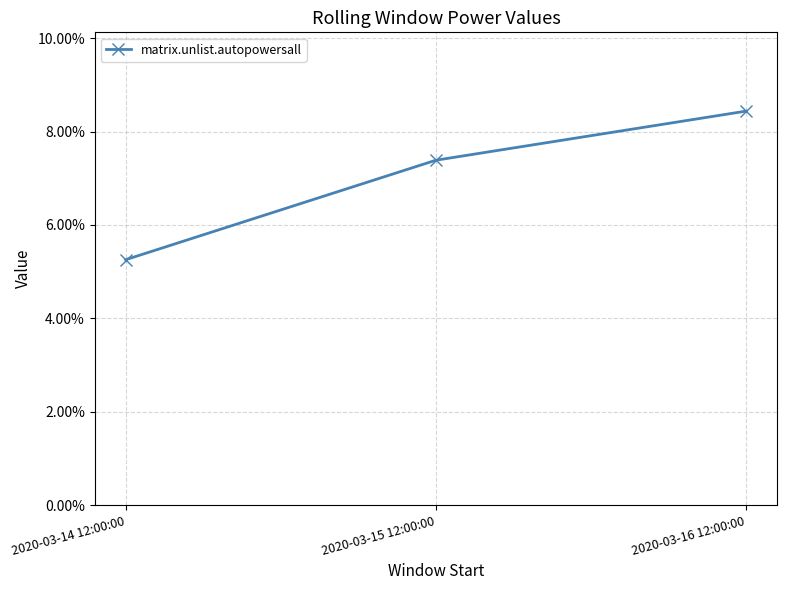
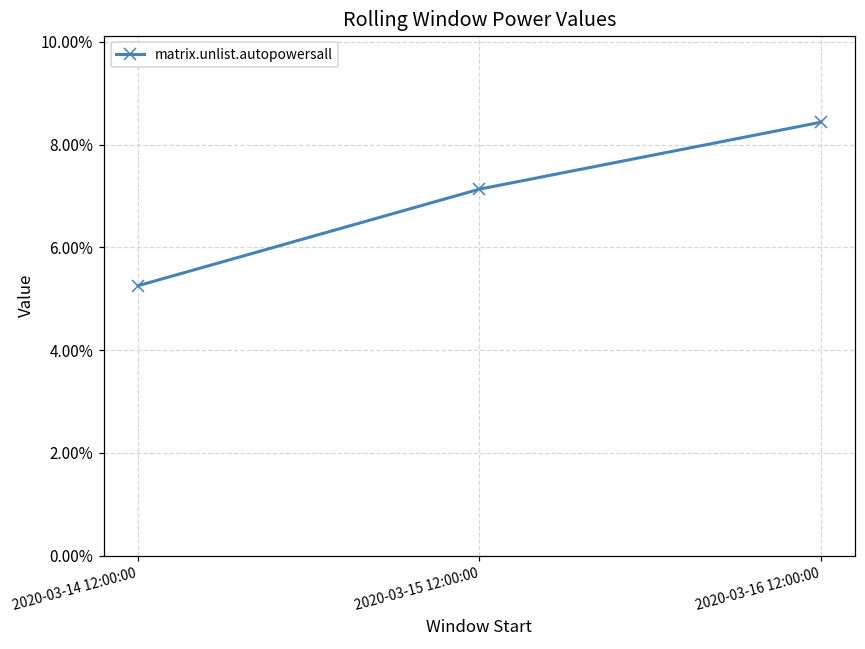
  {
    "2020-03-14 12:00:00": "5.3%",
-   "2020-03-15 12:00:00": "7.4%",
+   "2020-03-15 12:00:00": "7.1%",
    "2020-03-16 12:00:00": "8.4%"
  }
